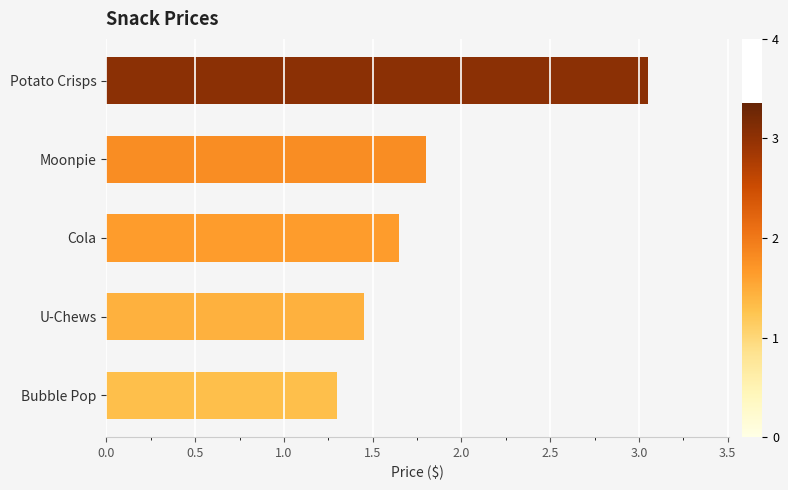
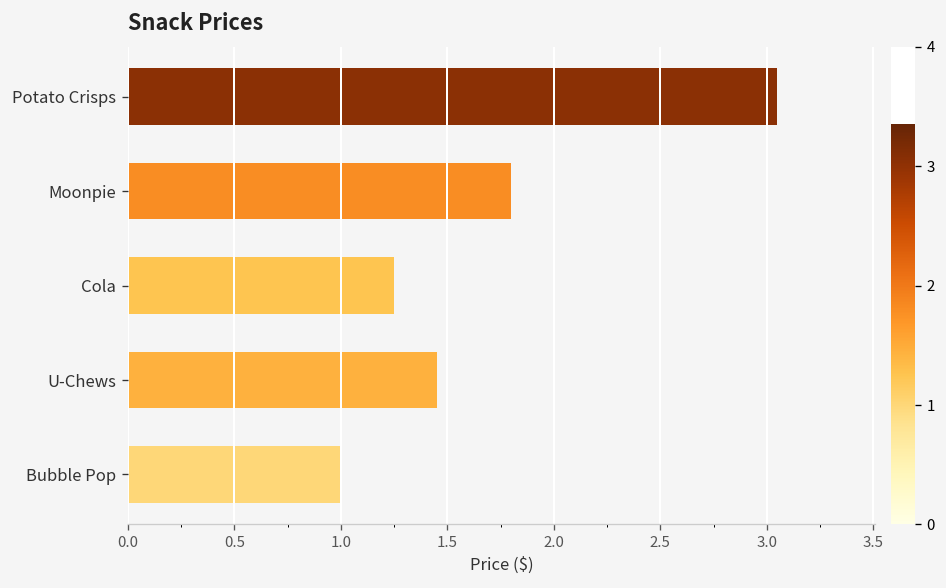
  {
    "Potato Crisps": 3.05,
    "Moonpie": 1.80,
-   "Cola": 1.65,
+   "Cola": 1.25,
    "U-Chews": 1.45,
-   "Bubble Pop": 1.3
+   "Bubble Pop": 1.0
  }
